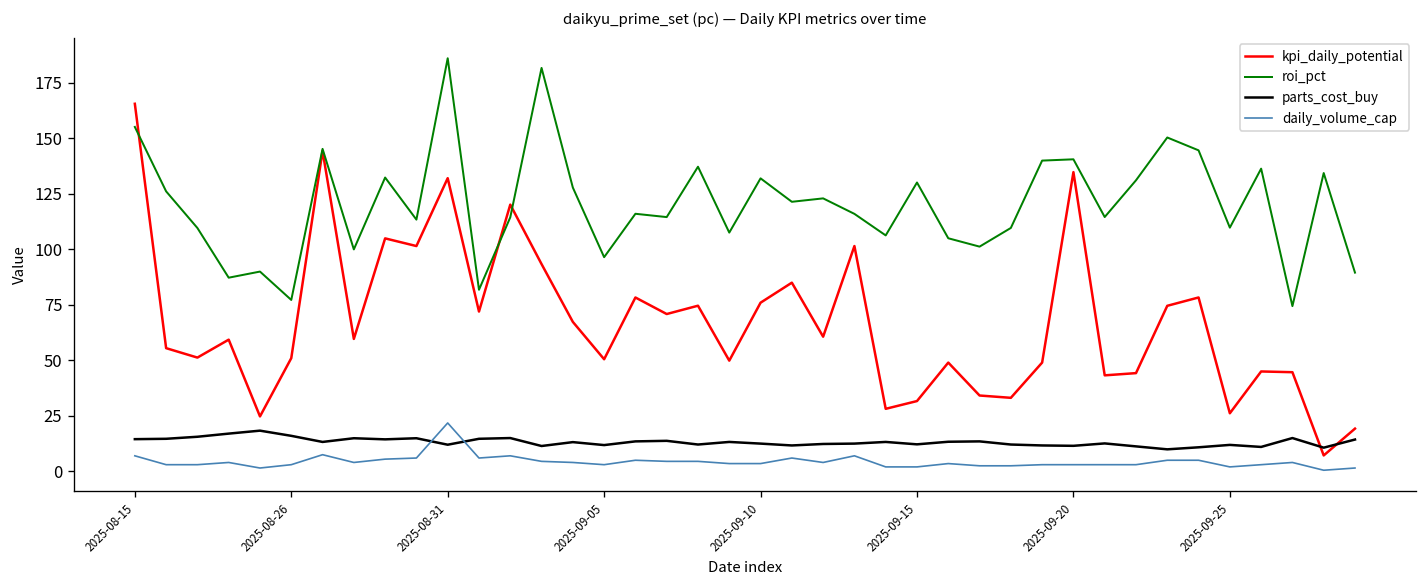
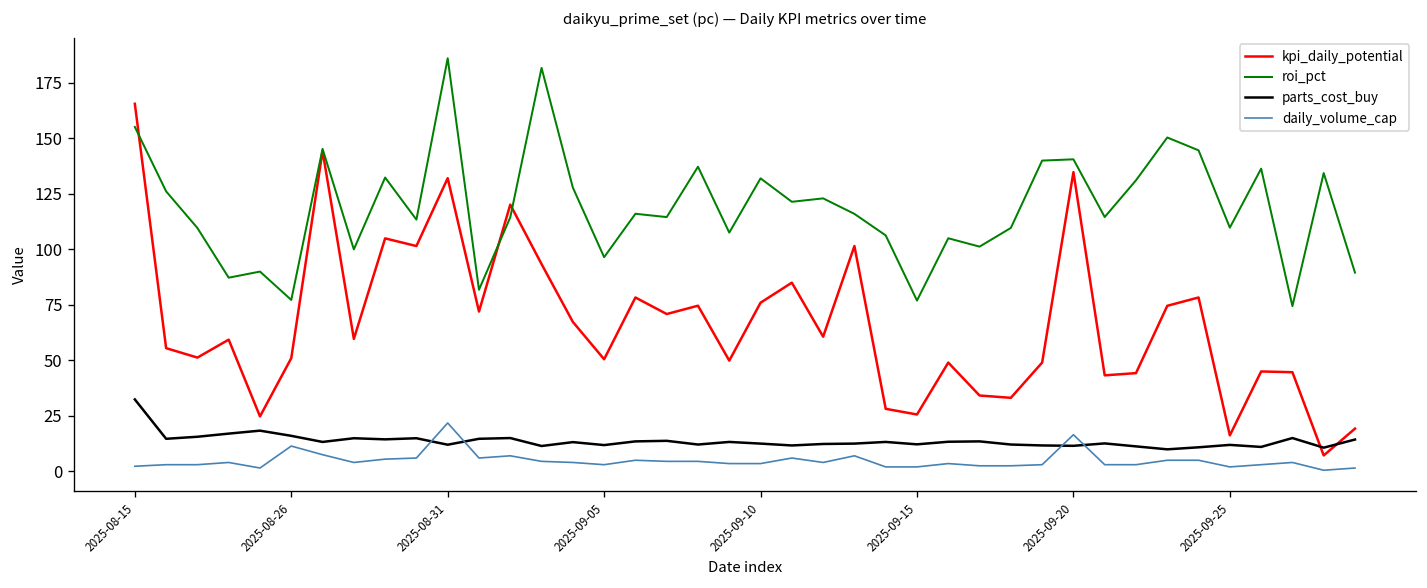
  {
    "kpi_daily_potential": {
      "2025-08-15": 166,
      "2025-08-26": 51,
      "2025-08-31": 132,
      "2025-09-05": 50,
      "2025-09-10": 76,
-     "2025-09-15": 32,
+     "2025-09-15": 26,
      "2025-09-20": 135,
-     "2025-09-25": 26
+     "2025-09-25": 16
    },
    "roi_pct": {
      "2025-08-15": 155,
      "2025-08-26": 77,
      "2025-08-31": 186,
      "2025-09-05": 96,
      "2025-09-10": 132,
-     "2025-09-15": 130,
+     "2025-09-15": 77,
      "2025-09-20": 141,
      "2025-09-25": 110
    },
    "parts_cost_buy": {
-     "2025-08-15": 15,
+     "2025-08-15": 32,
      "2025-08-26": 16,
      "2025-08-31": 12,
      "2025-09-05": 12,
      "2025-09-10": 13,
      "2025-09-15": 12,
      "2025-09-20": 12,
      "2025-09-25": 12
    },
    "daily_volume_cap": {
-     "2025-08-15": 7,
-     "2025-08-26": 3,
+     "2025-08-15": 2,
+     "2025-08-26": 11,
      "2025-08-31": 22,
      "2025-09-05": 3,
      "2025-09-10": 4,
      "2025-09-15": 2,
-     "2025-09-20": 3,
+     "2025-09-20": 17,
      "2025-09-25": 2
    }
  }
